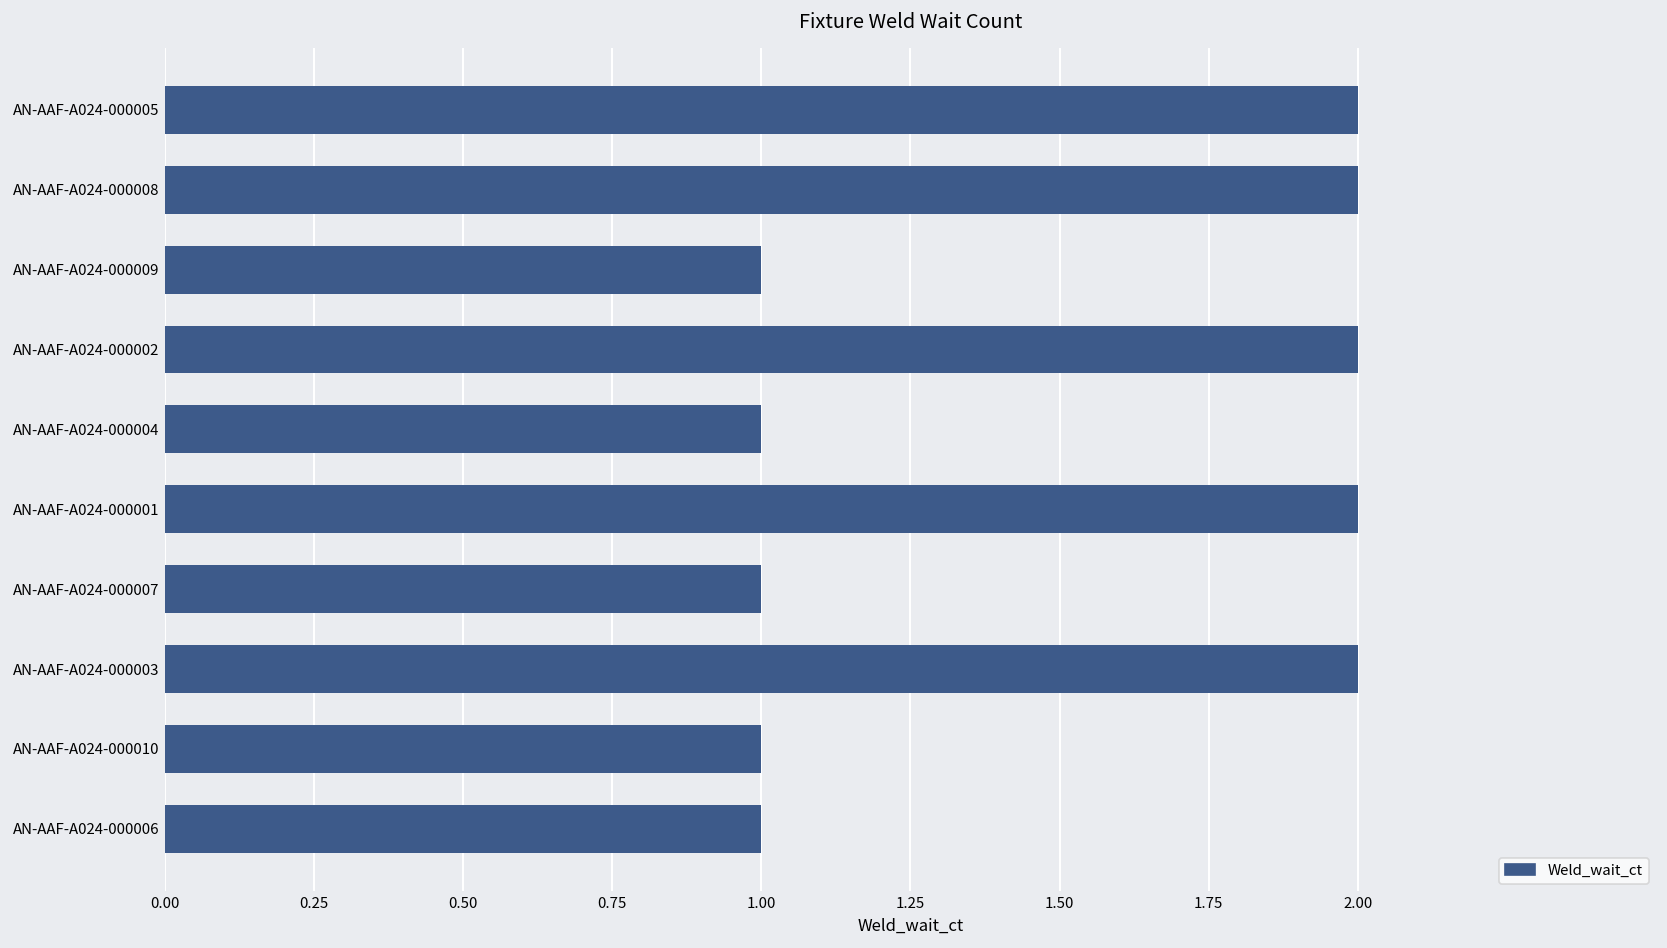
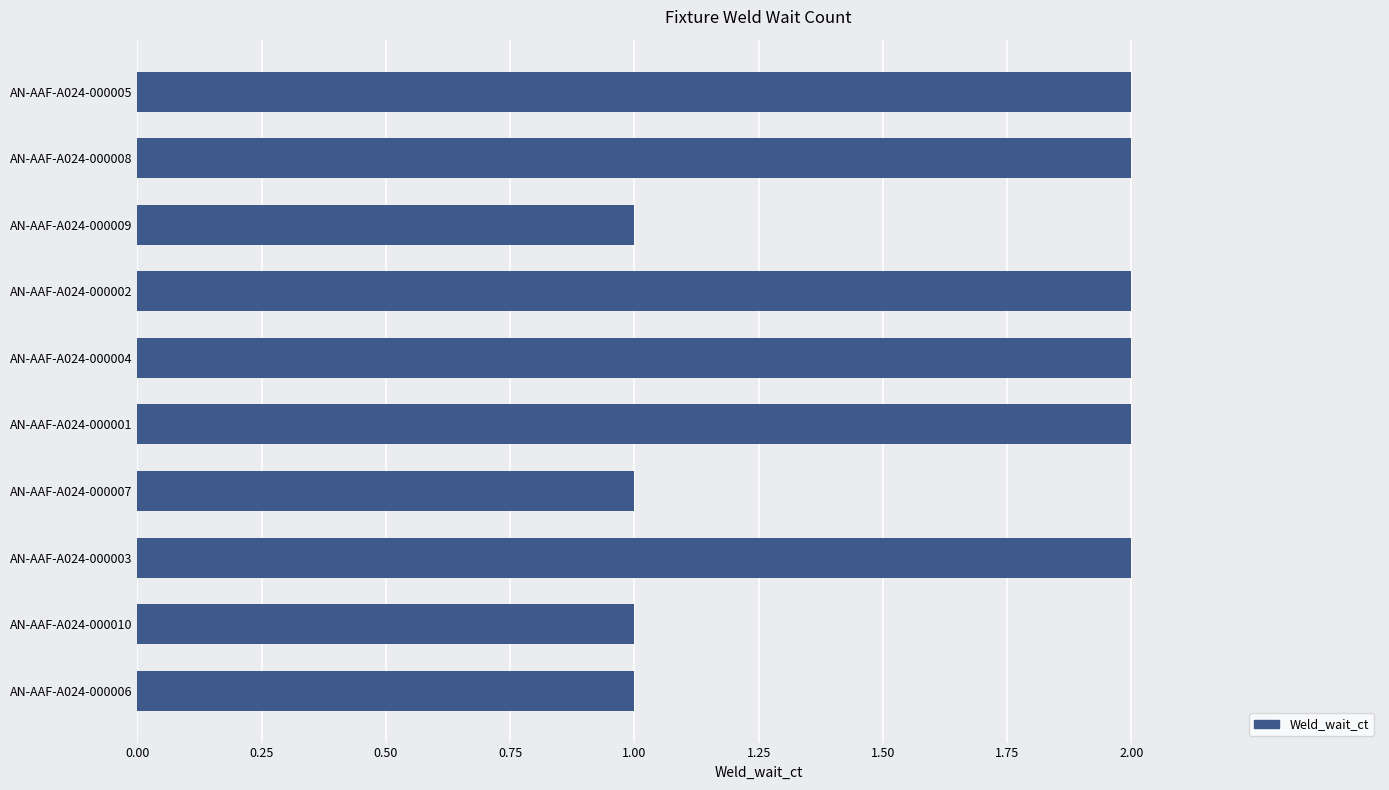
  {
    "AN-AAF-A024-000005": 2,
    "AN-AAF-A024-000008": 2,
    "AN-AAF-A024-000009": 1,
    "AN-AAF-A024-000002": 2,
-   "AN-AAF-A024-000004": 1,
+   "AN-AAF-A024-000004": 2,
    "AN-AAF-A024-000001": 2,
    "AN-AAF-A024-000007": 1,
    "AN-AAF-A024-000003": 2,
    "AN-AAF-A024-000010": 1,
    "AN-AAF-A024-000006": 1
  }
